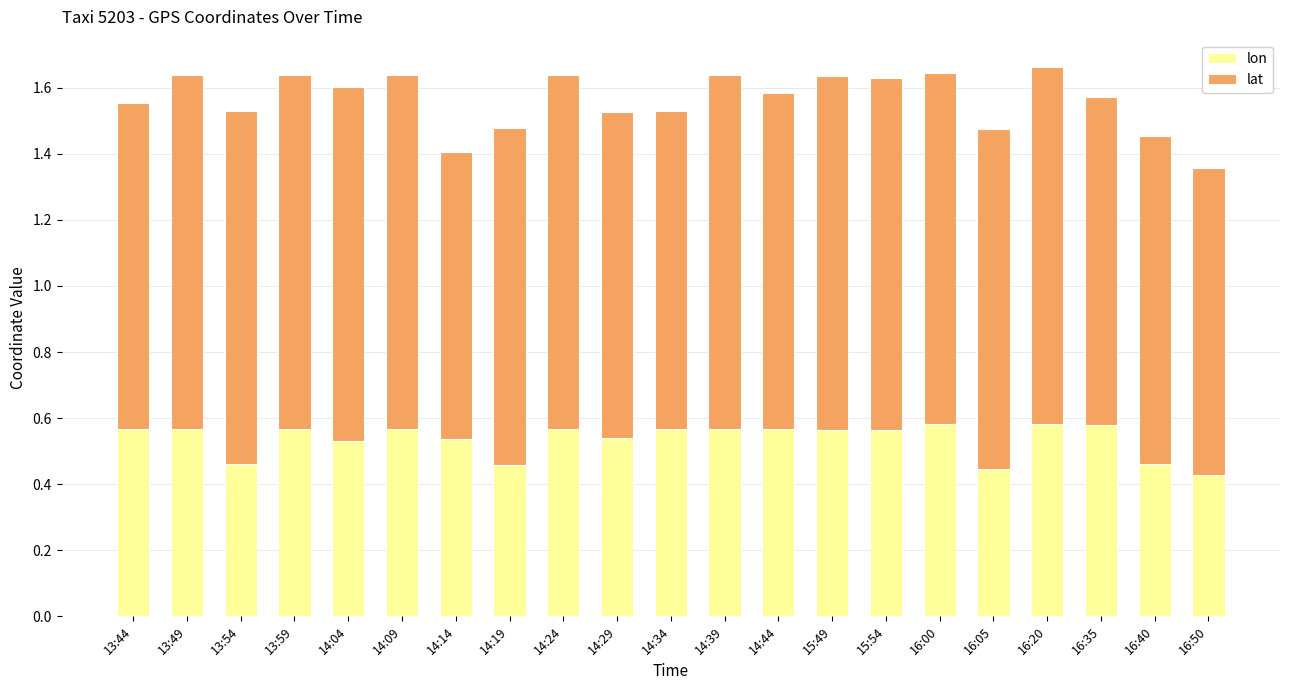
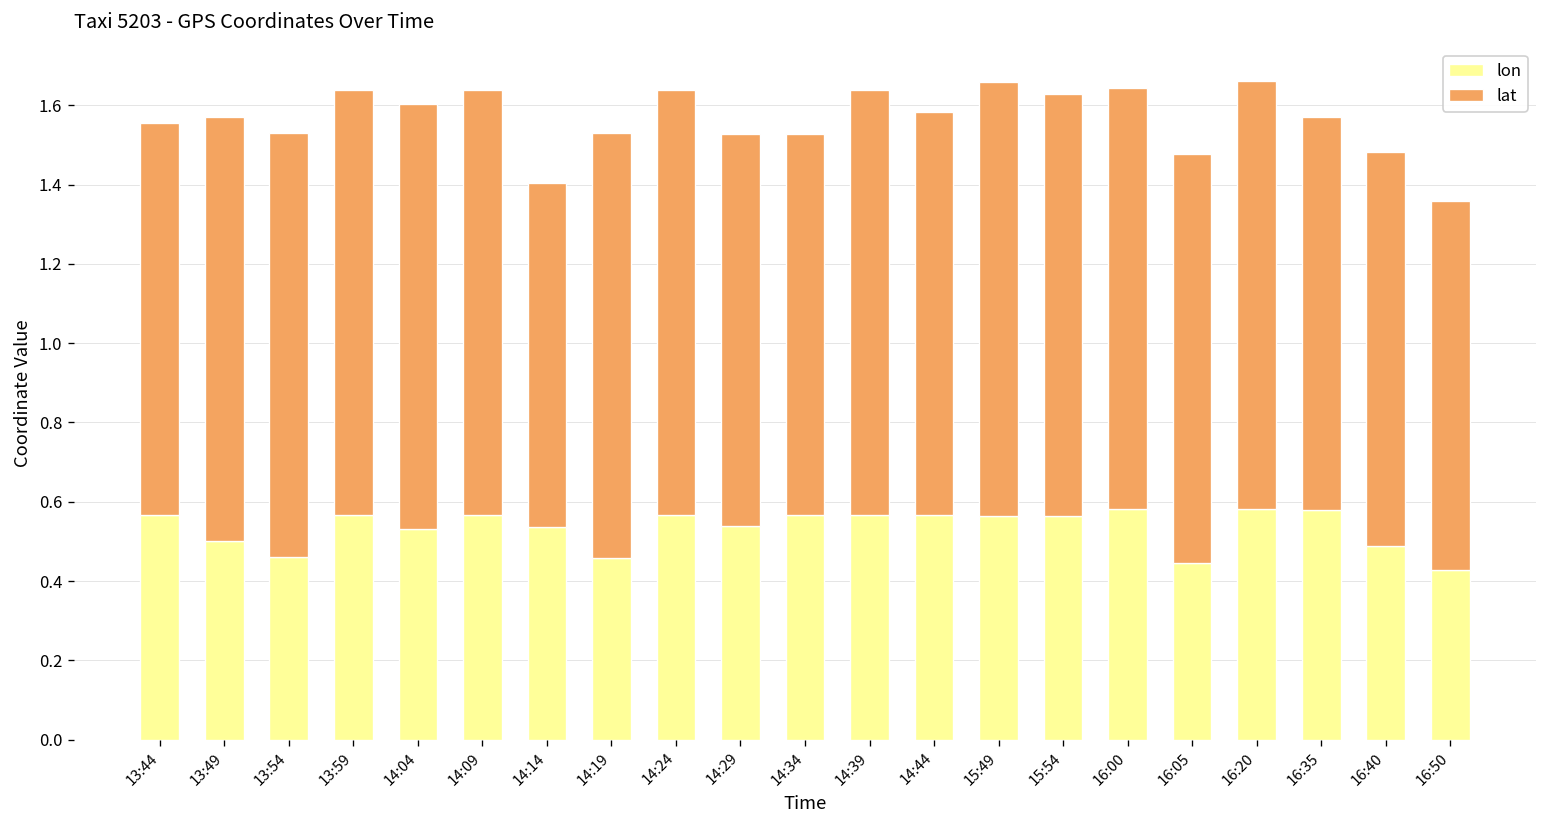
  {
    "lon": {
      "13:44": 0.57,
-     "13:49": 0.57,
+     "13:49": 0.50,
      "13:54": 0.46,
      "13:59": 0.57,
      "14:04": 0.53,
      "14:09": 0.57,
      "14:14": 0.54,
      "14:19": 0.46,
      "14:24": 0.57,
      "14:29": 0.54,
      "14:34": 0.57,
      "14:39": 0.57,
      "14:44": 0.57,
      "15:49": 0.56,
      "15:54": 0.56,
      "16:00": 0.58,
      "16:05": 0.45,
      "16:20": 0.58,
      "16:35": 0.58,
-     "16:40": 0.46,
+     "16:40": 0.49,
      "16:50": 0.43
    },
    "lat": {
      "13:44": 0.99,
      "13:49": 1.07,
      "13:54": 1.07,
      "13:59": 1.07,
      "14:04": 1.07,
      "14:09": 1.07,
      "14:14": 0.87,
-     "14:19": 1.02,
+     "14:19": 1.07,
      "14:24": 1.07,
      "14:29": 0.99,
      "14:34": 0.96,
      "14:39": 1.07,
      "14:44": 1.02,
-     "15:49": 1.07,
+     "15:49": 1.09,
      "15:54": 1.07,
      "16:00": 1.06,
      "16:05": 1.03,
      "16:20": 1.08,
      "16:35": 0.99,
      "16:40": 0.99,
      "16:50": 0.93
    }
  }
